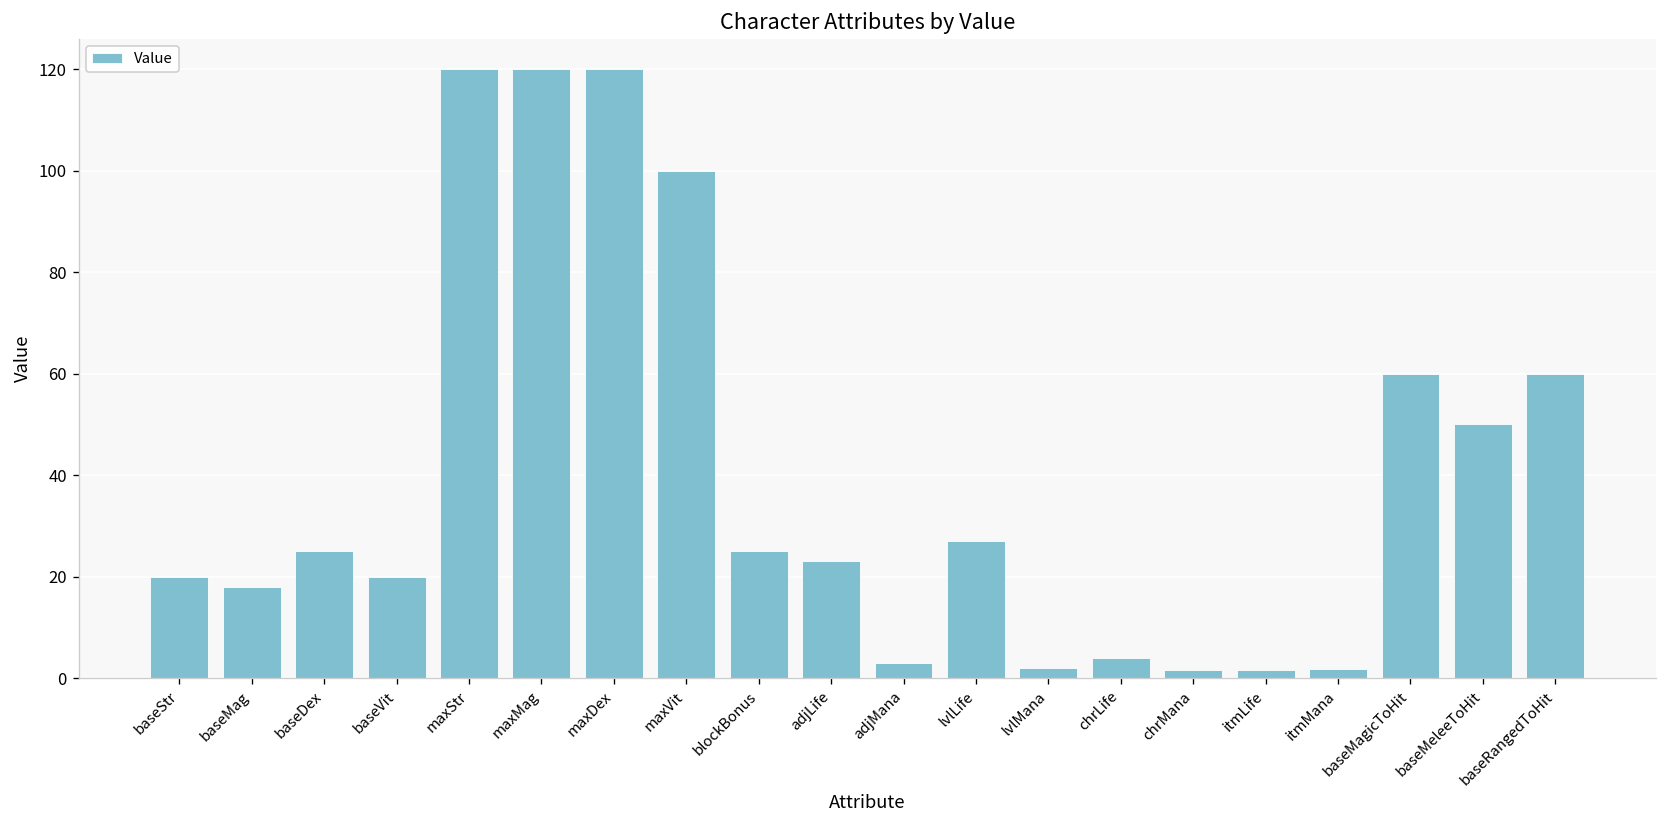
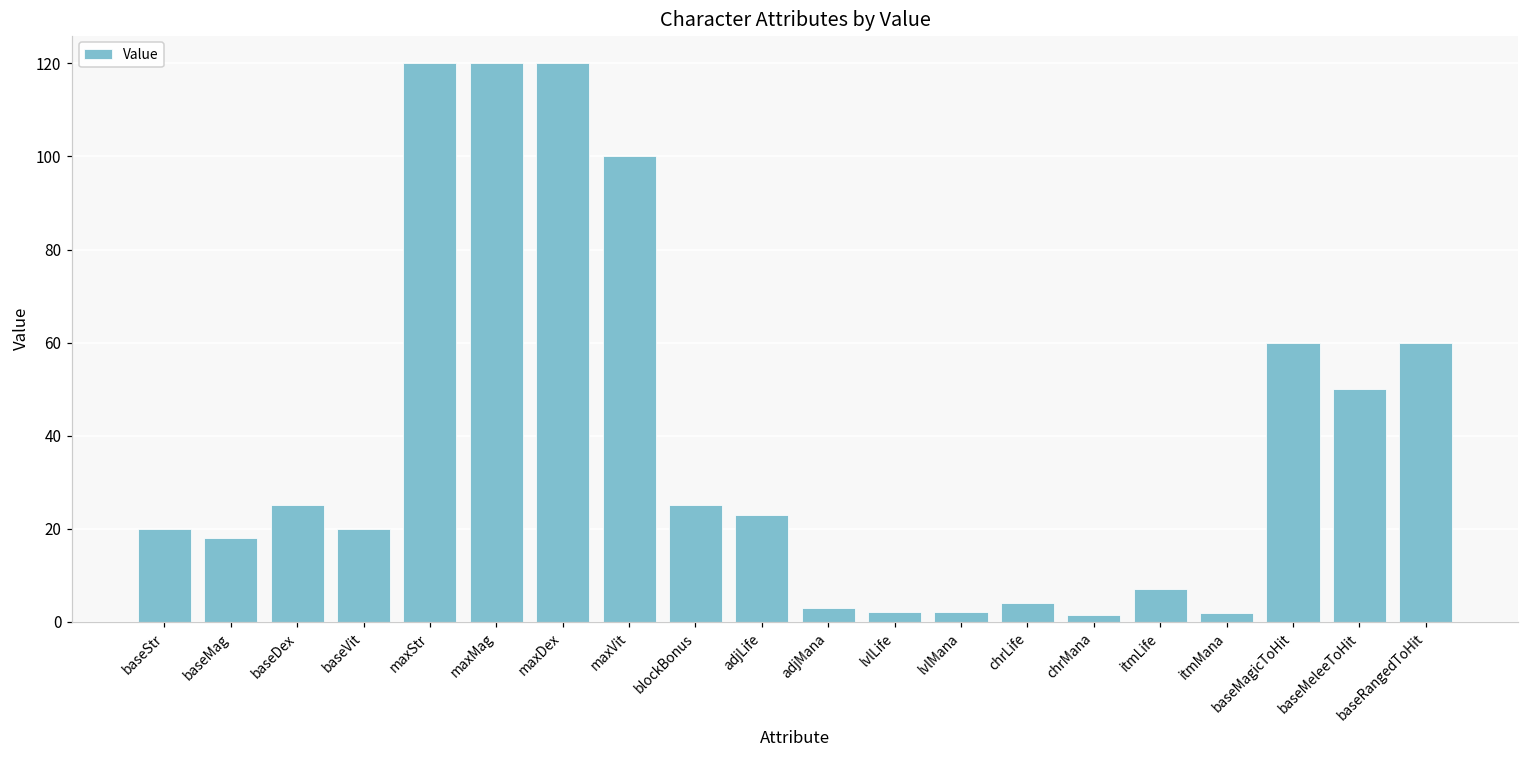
  {
    "baseStr": 20,
    "baseMag": 18,
    "baseDex": 25,
    "baseVit": 20,
    "maxStr": 120,
    "maxMag": 120,
    "maxDex": 120,
    "maxVit": 100,
    "blockBonus": 25,
    "adjLife": 23,
    "adjMana": 3,
-   "lvlLife": 27,
+   "lvlLife": 2,
    "lvlMana": 2,
    "chrLife": 4,
    "chrMana": 2,
-   "itmLife": 2,
+   "itmLife": 7,
    "itmMana": 2,
    "baseMagicToHit": 60,
    "baseMeleeToHit": 50,
    "baseRangedToHit": 60
  }
